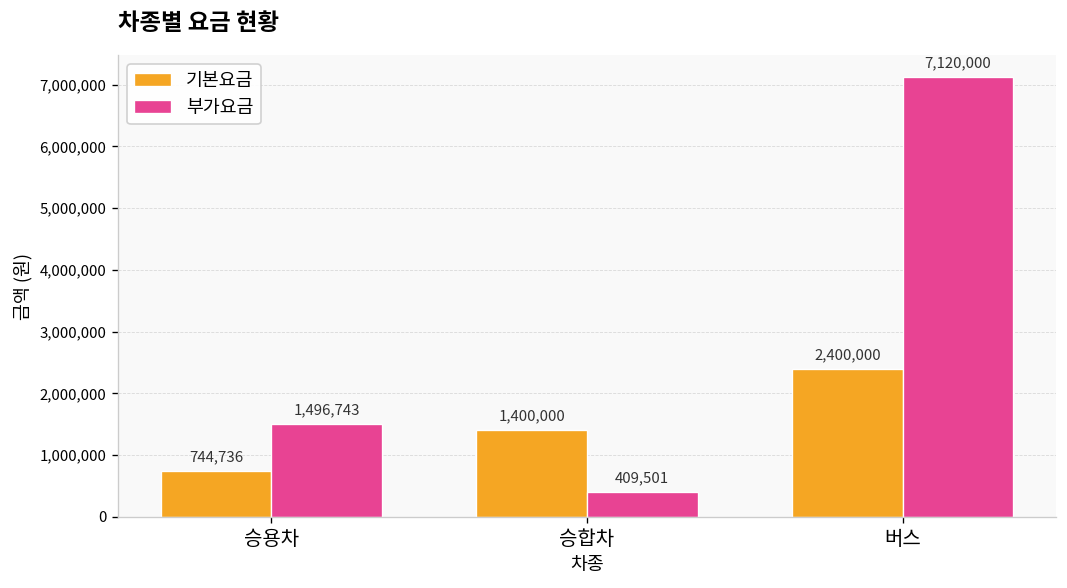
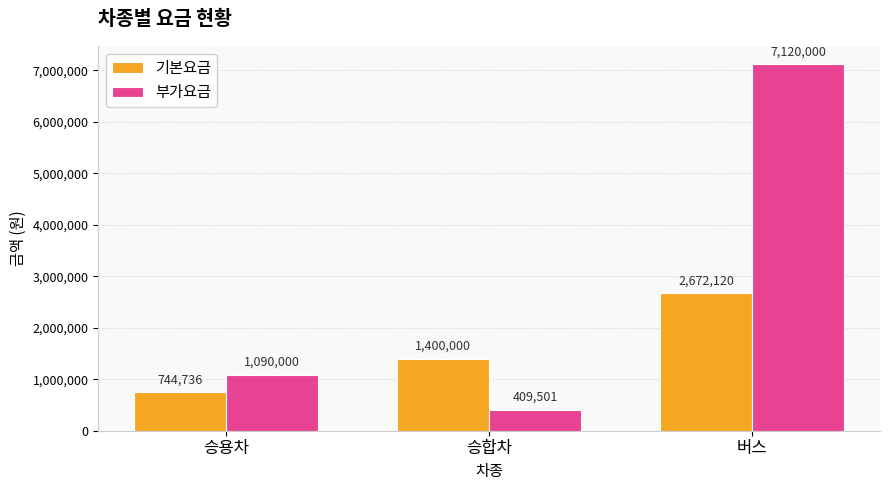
  {
    "기본요금": {
      "승용차": "744,736",
      "승합차": "1,400,000",
-     "버스": "2,400,000"
+     "버스": "2,672,120"
    },
    "부가요금": {
-     "승용차": "1,496,743",
+     "승용차": "1,090,000",
      "승합차": "409,501",
      "버스": "7,120,000"
    }
  }
